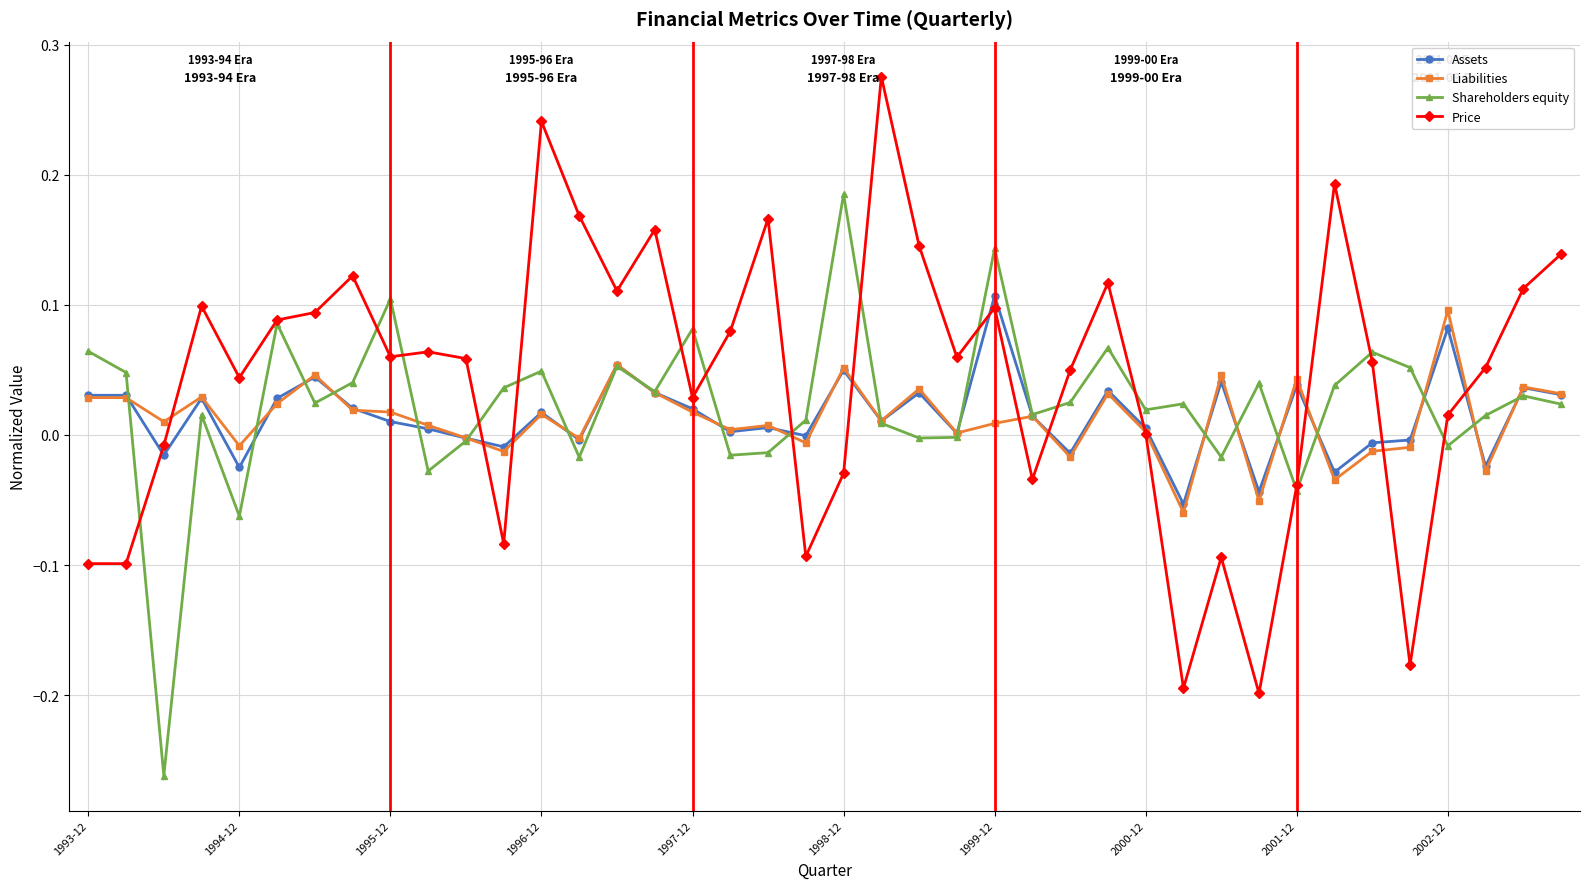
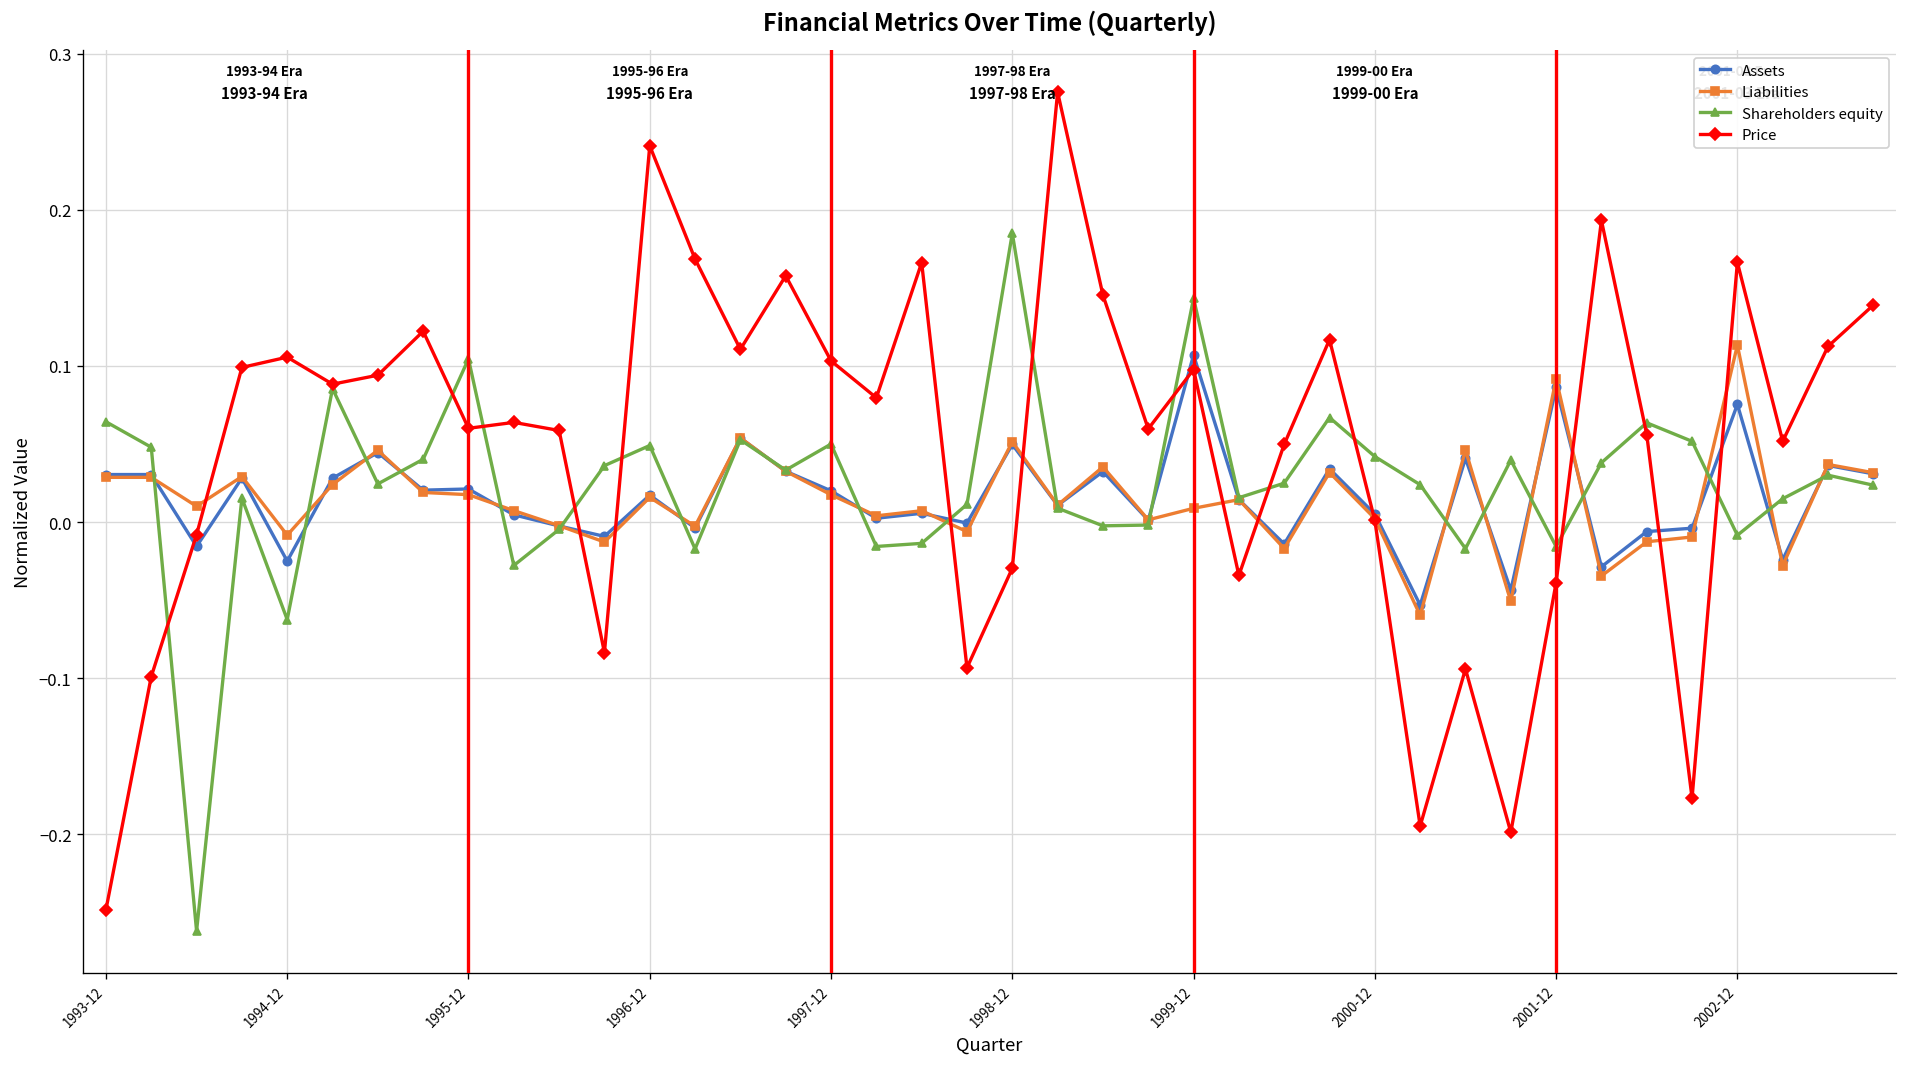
  {
    "Assets": {
      "1994-12": -0.025,
-     "1995-12": 0.010,
+     "1995-12": 0.021,
      "1997-12": 0.020,
      "1999-12": 0.107,
      "2000-12": 0.005,
-     "2001-12": 0.038,
-     "2002-12": 0.082
+     "2001-12": 0.086,
+     "2002-12": 0.075
    },
    "Liabilities": {
      "1994-12": -0.008,
      "1995-12": 0.018,
      "1997-12": 0.018,
      "1999-12": 0.009,
-     "2001-12": 0.043,
-     "2002-12": 0.096
+     "2001-12": 0.092,
+     "2002-12": 0.113
    },
    "Shareholders equity": {
      "1993-12": 0.064,
      "1994-12": -0.062,
      "1995-12": 0.105,
      "1996-12": 0.049,
-     "1997-12": 0.082,
+     "1997-12": 0.050,
      "1998-12": 0.185,
      "1999-12": 0.143,
-     "2000-12": 0.019,
-     "2001-12": -0.043,
+     "2000-12": 0.042,
+     "2001-12": -0.016,
      "2002-12": -0.008
    },
    "Price": {
-     "1993-12": -0.099,
-     "1994-12": 0.044,
+     "1993-12": -0.248,
+     "1994-12": 0.106,
      "1995-12": 0.060,
      "1996-12": 0.241,
-     "1997-12": 0.029,
+     "1997-12": 0.103,
      "1998-12": -0.030,
      "1999-12": 0.098,
      "2001-12": -0.039,
-     "2002-12": 0.015
+     "2002-12": 0.166
    }
  }
